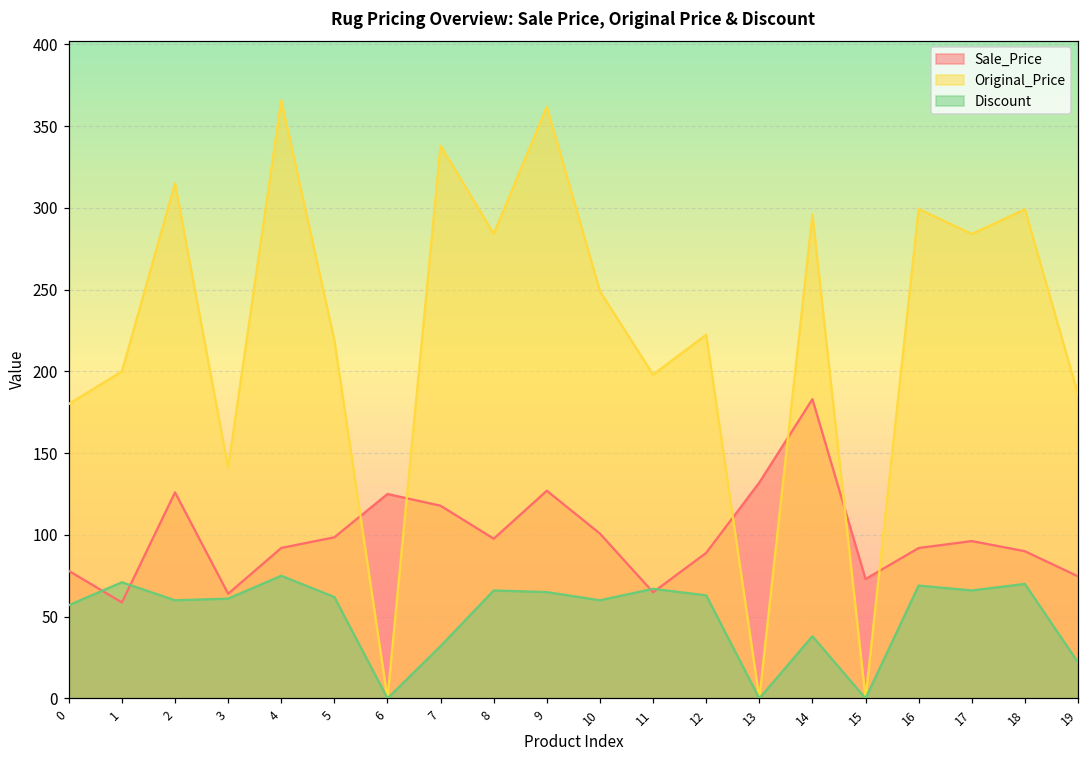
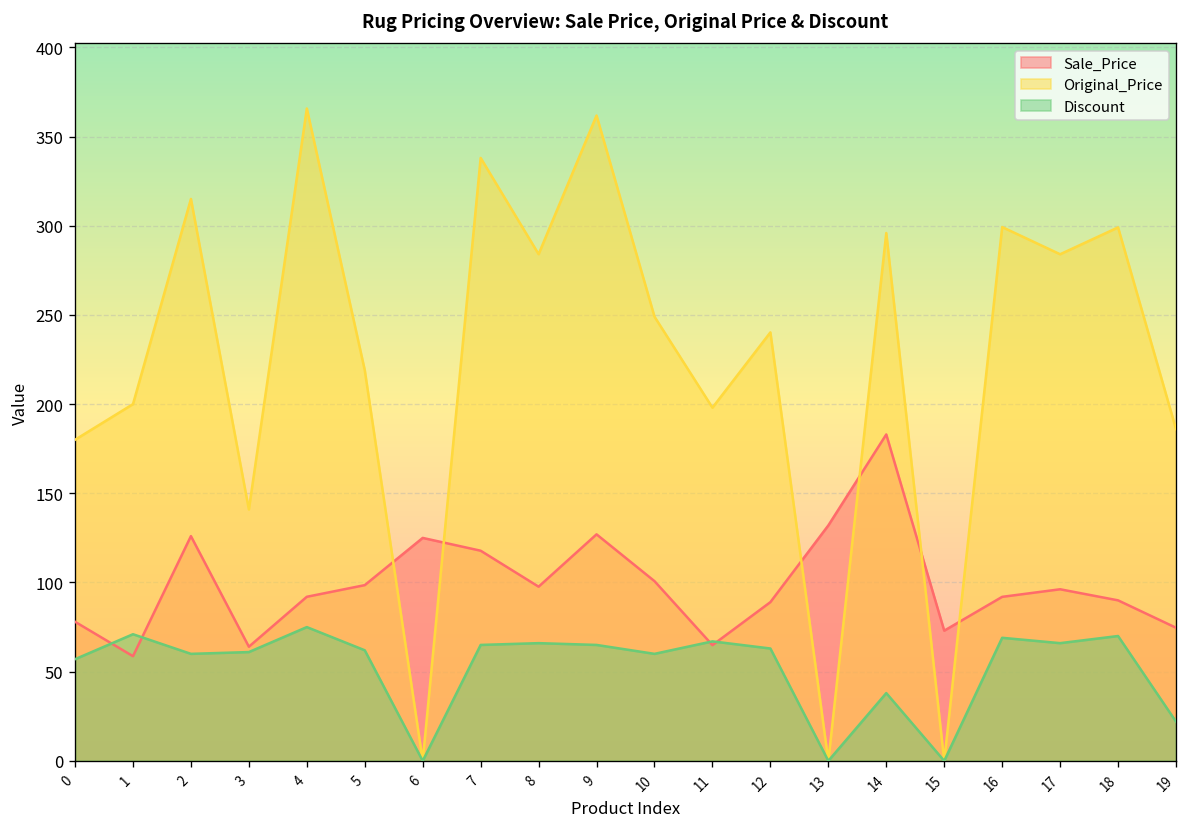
  {
    "Sale_Price": {
      "0": 78,
      "1": 59,
      "2": 126,
      "3": 64,
      "4": 92,
      "5": 99,
      "6": 125,
      "7": 118,
      "8": 98,
      "9": 127,
      "10": 101,
      "11": 65,
      "12": 89,
      "13": 132,
      "14": 183,
      "15": 73,
      "16": 92,
      "17": 96,
      "18": 90,
      "19": 75
    },
    "Original_Price": {
      "0": 180,
      "1": 200,
      "2": 315,
      "3": 141,
      "4": 366,
      "5": 219,
      "7": 338,
      "8": 284,
      "9": 362,
      "10": 249,
      "11": 198,
-     "12": 222,
+     "12": 240,
      "14": 296,
      "16": 299,
      "17": 284,
      "18": 299,
      "19": 186
    },
    "Discount": {
      "0": 57,
      "1": 71,
      "2": 60,
      "3": 61,
      "4": 75,
      "5": 62,
-     "7": 32,
+     "7": 65,
      "8": 66,
      "9": 65,
      "10": 60,
      "11": 67,
      "12": 63,
      "14": 38,
      "16": 69,
      "17": 66,
      "18": 70,
      "19": 22
    }
  }
